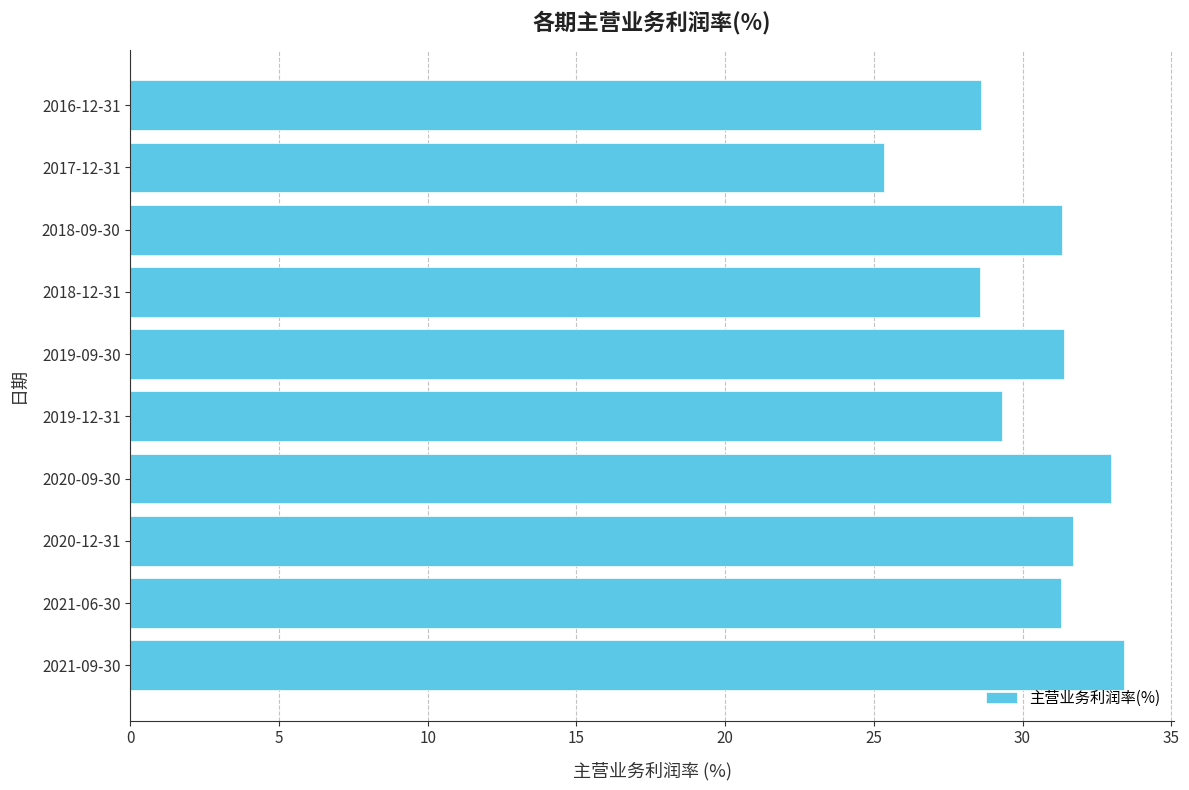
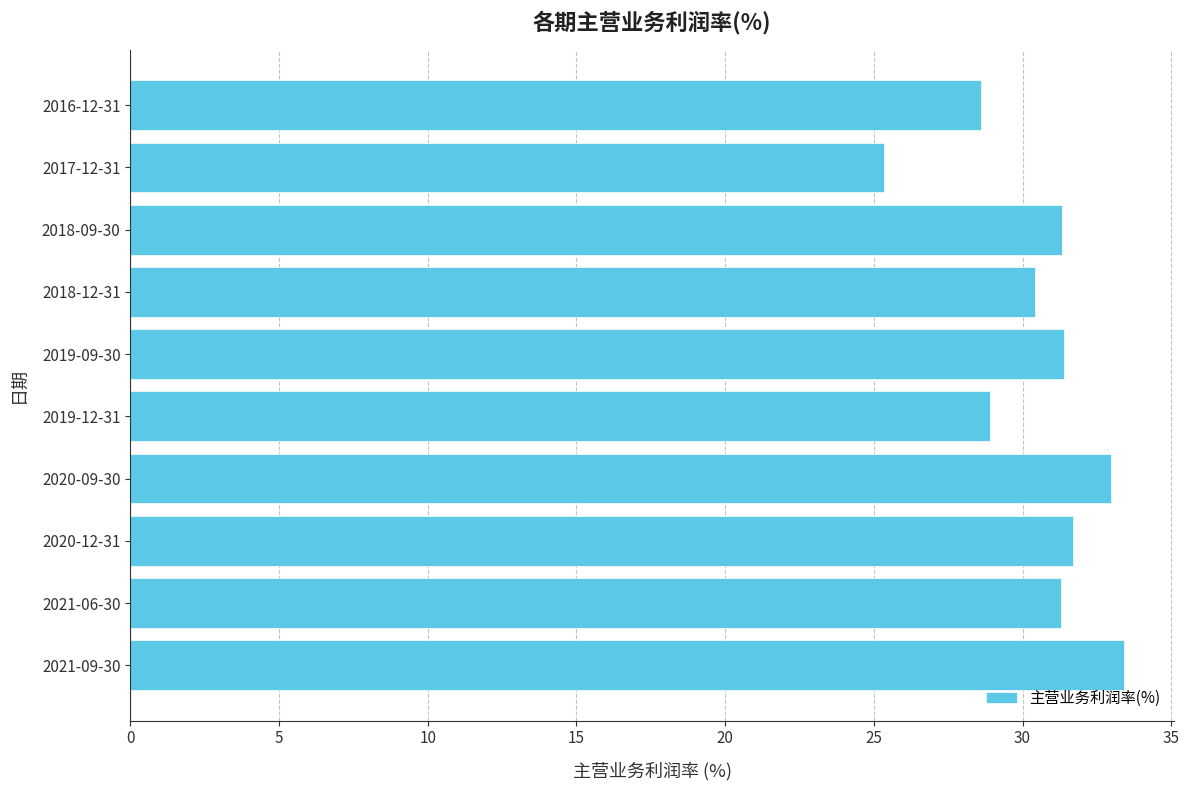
  {
    "2016-12-31": 28.6,
    "2017-12-31": 25.3,
    "2018-09-30": 31.3,
-   "2018-12-31": 28.6,
+   "2018-12-31": 30.4,
    "2019-09-30": 31.4,
-   "2019-12-31": 29.3,
+   "2019-12-31": 28.9,
    "2020-09-30": 33.0,
    "2020-12-31": 31.7,
    "2021-06-30": 31.3,
    "2021-09-30": 33.4
  }
